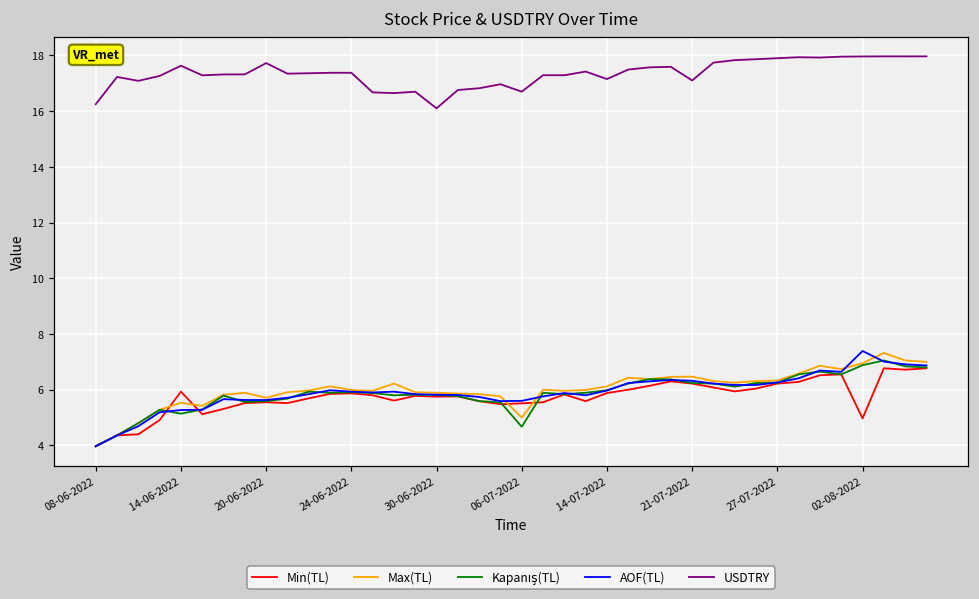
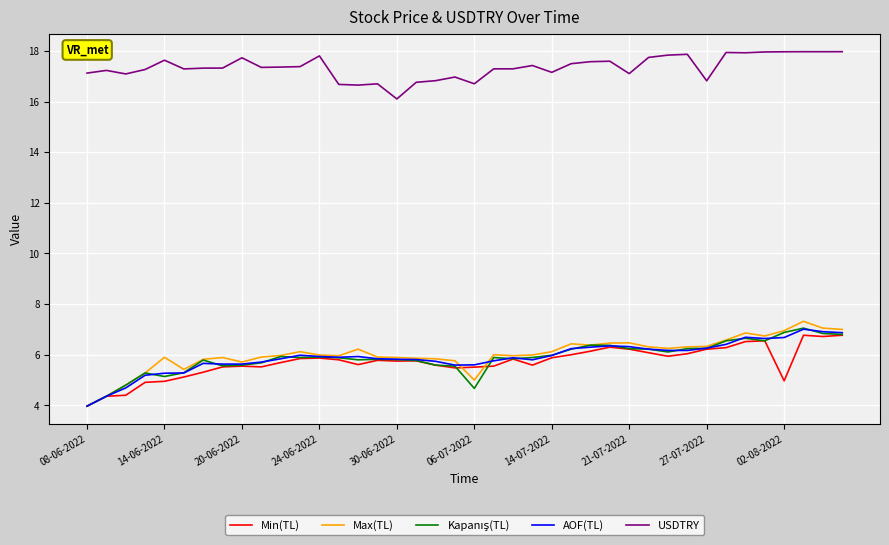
  {
    "Min(TL)": {
-     "14-06-2022": 5.9,
+     "14-06-2022": 5.0,
      "02-08-2022": 5.0
    },
    "Max(TL)": {
-     "14-06-2022": 5.5,
+     "14-06-2022": 5.9,
      "06-07-2022": 5.0,
      "14-07-2022": 6.1,
      "21-07-2022": 6.5
    },
    "Kapanış(TL)": {
      "14-06-2022": 5.1,
      "06-07-2022": 4.7
    },
    "AOF(TL)": {
      "14-06-2022": 5.3,
-     "02-08-2022": 7.4
+     "02-08-2022": 6.7
    },
    "USDTRY": {
-     "08-06-2022": 16.3,
+     "08-06-2022": 17.1,
      "14-06-2022": 17.6,
      "20-06-2022": 17.7,
-     "24-06-2022": 17.4,
+     "24-06-2022": 17.8,
      "30-06-2022": 16.1,
      "06-07-2022": 16.7,
      "14-07-2022": 17.2,
      "21-07-2022": 17.1,
-     "27-07-2022": 17.9,
+     "27-07-2022": 16.8,
      "02-08-2022": 18.0
    }
  }
